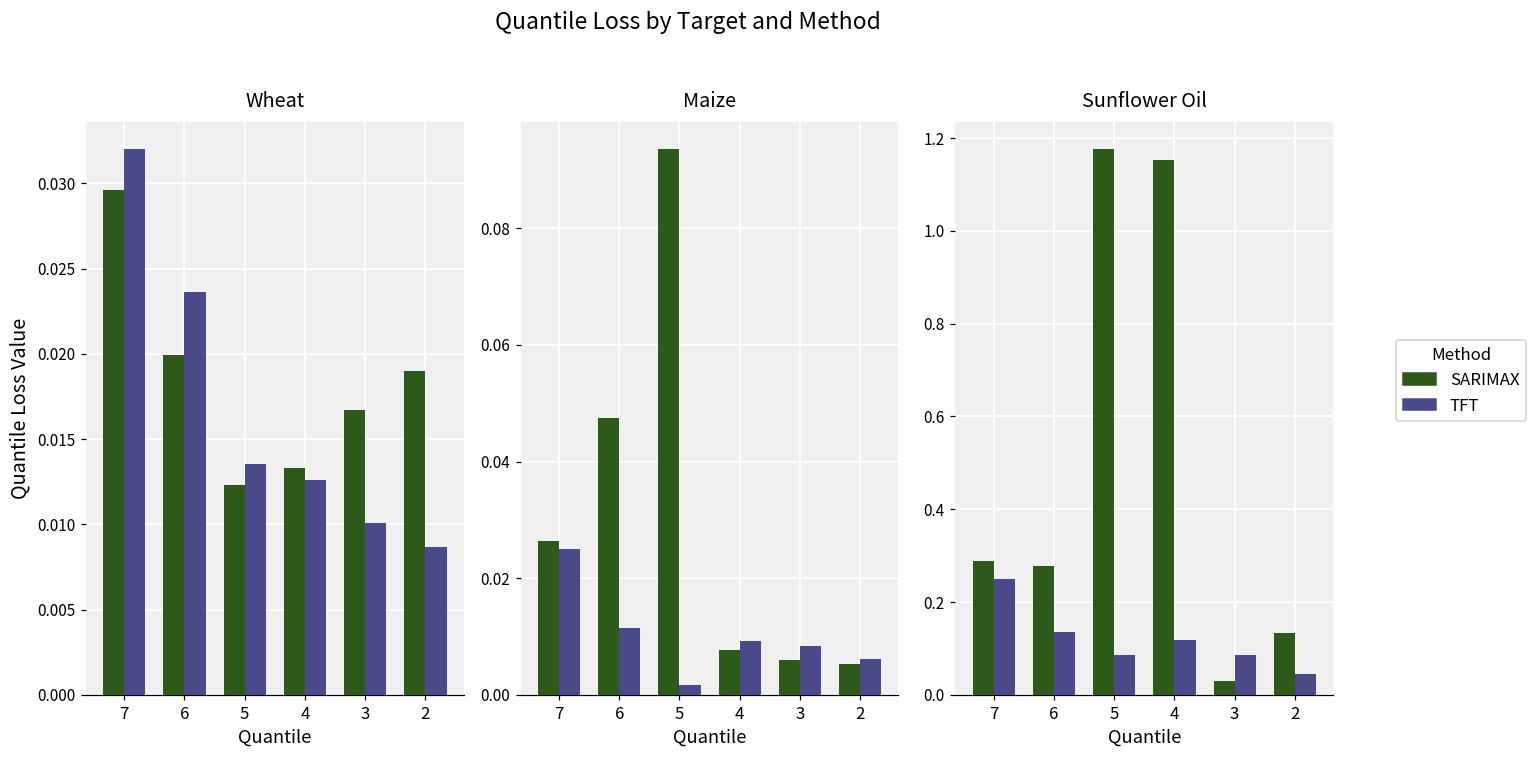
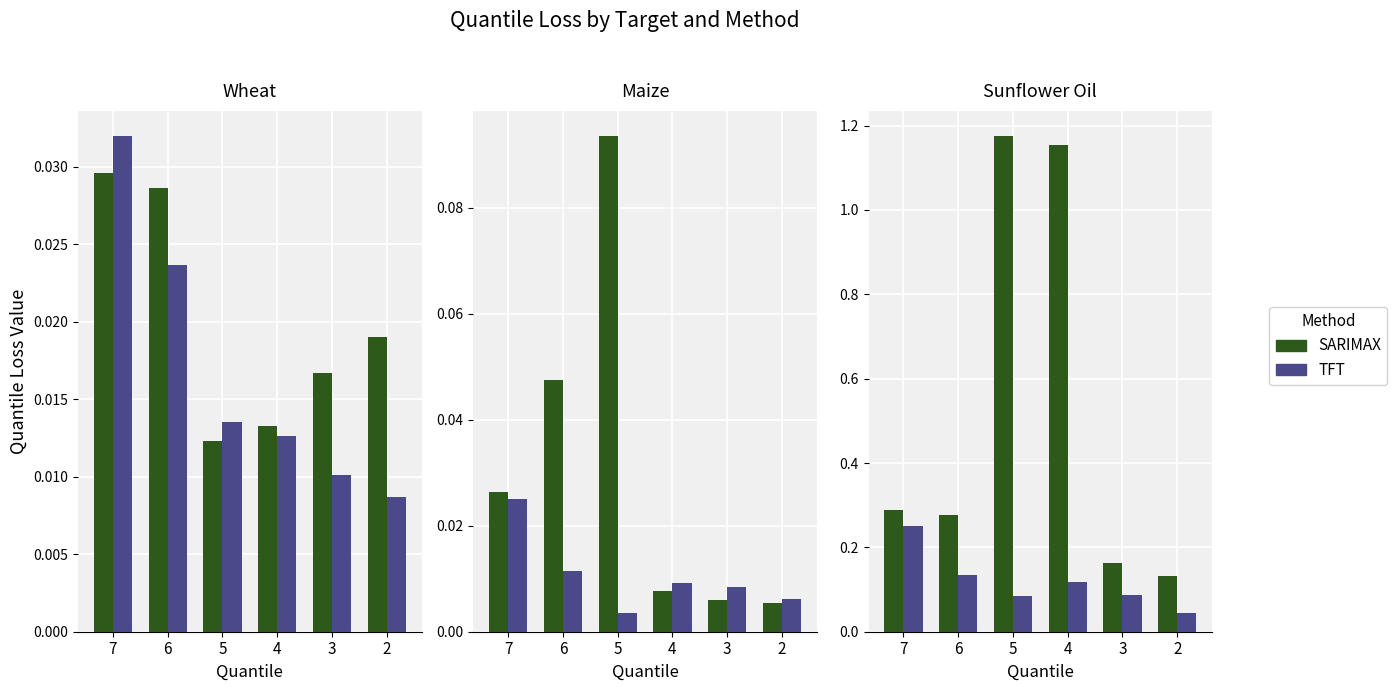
  {
    "Wheat": {
      "SARIMAX": {
        "7": 0.0296,
-       "6": 0.0199,
+       "6": 0.0286,
        "5": 0.0123,
        "4": 0.0133,
        "3": 0.0167,
        "2": 0.0190
      },
      "TFT": {
        "7": 0.0320,
        "6": 0.0236,
        "5": 0.0136,
        "4": 0.0126,
        "3": 0.0101,
        "2": 0.0087
      }
    },
    "Maize": {
      "SARIMAX": {
        "7": 0.026,
        "6": 0.048,
        "5": 0.094,
        "4": 0.008,
        "3": 0.006,
        "2": 0.005
      },
      "TFT": {
        "7": 0.025,
        "6": 0.011,
-       "5": 0.002,
+       "5": 0.004,
        "4": 0.009,
        "3": 0.008,
        "2": 0.006
      }
    },
    "Sunflower Oil": {
      "SARIMAX": {
        "7": 0.29,
        "6": 0.28,
        "5": 1.18,
        "4": 1.15,
-       "3": 0.03,
+       "3": 0.16,
        "2": 0.13
      },
      "TFT": {
        "7": 0.25,
        "6": 0.13,
        "5": 0.09,
        "4": 0.12,
        "3": 0.09,
        "2": 0.04
      }
    }
  }
